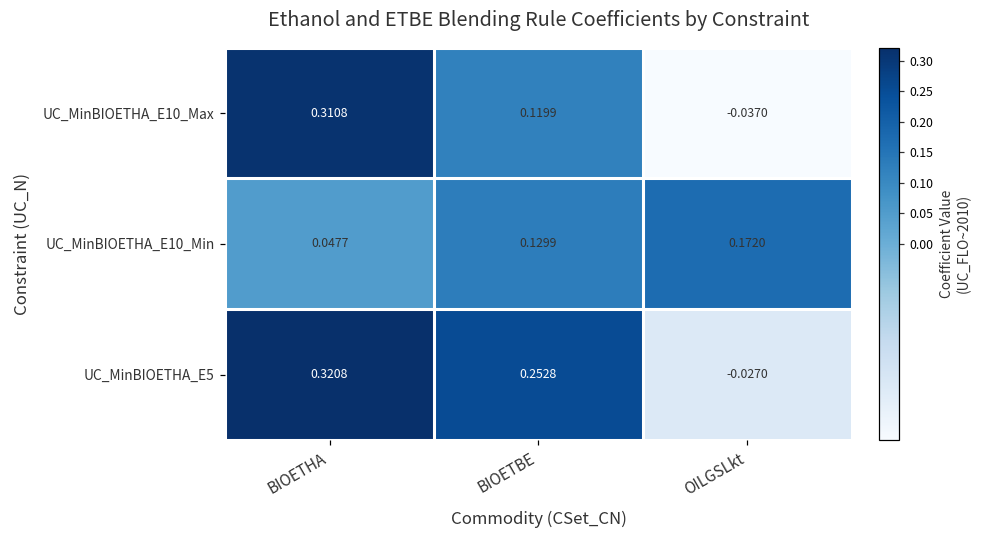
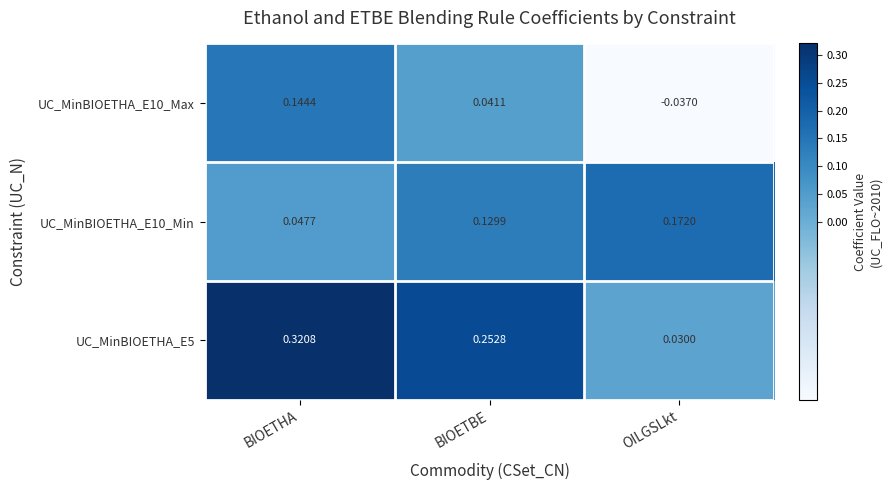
  {
    "UC_MinBIOETHA_E10_Max": {
-     "BIOETHA": 0.3108,
-     "BIOETBE": 0.1199,
+     "BIOETHA": 0.1444,
+     "BIOETBE": 0.0411,
      "OILGSLkt": -0.0370
    },
    "UC_MinBIOETHA_E10_Min": {
      "BIOETHA": 0.0477,
      "BIOETBE": 0.1299,
      "OILGSLkt": 0.1720
    },
    "UC_MinBIOETHA_E5": {
      "BIOETHA": 0.3208,
      "BIOETBE": 0.2528,
-     "OILGSLkt": -0.0270
+     "OILGSLkt": 0.0300
    }
  }
